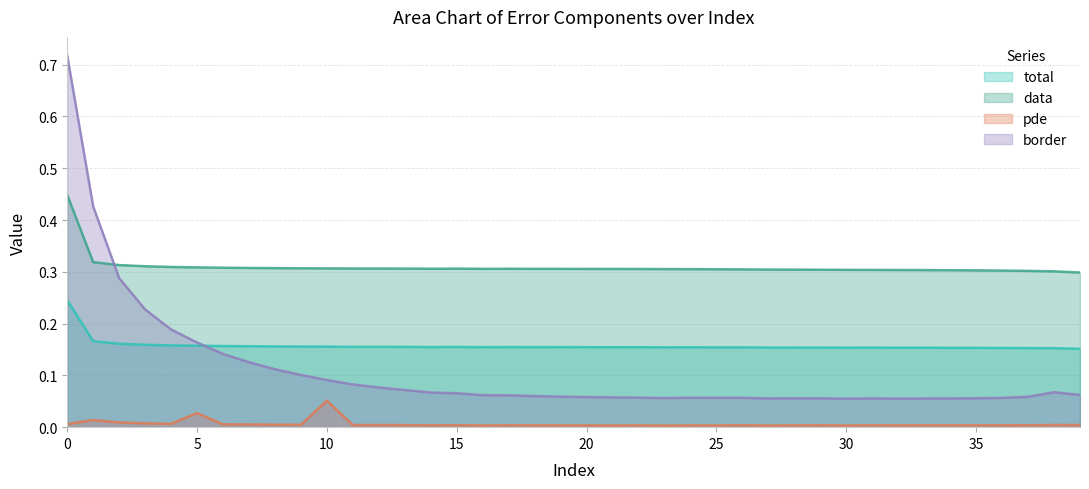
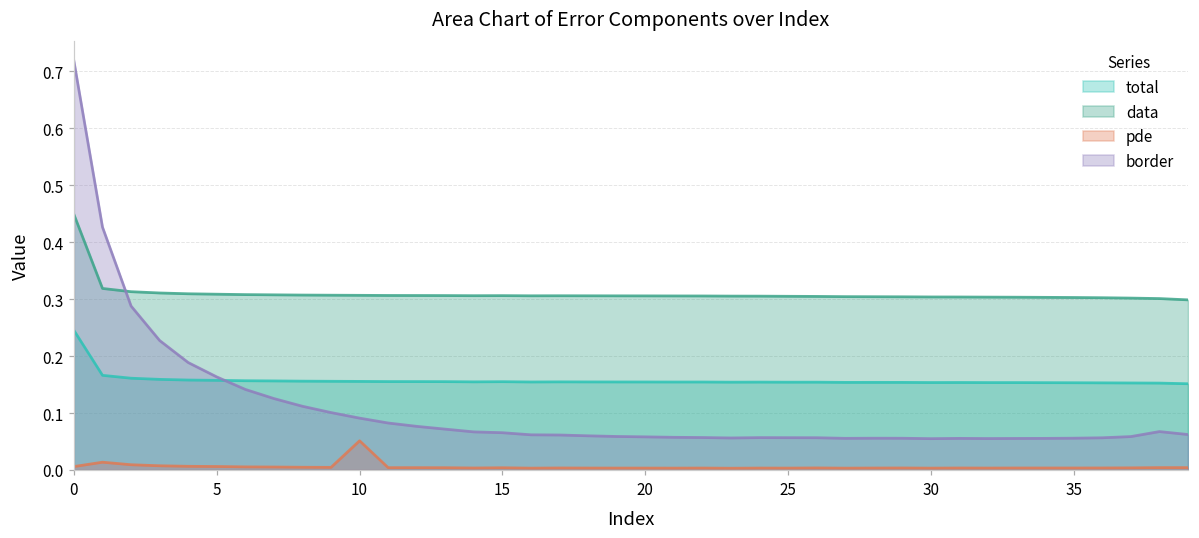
  {
    "pde": {
      "0": 0.01,
-     "5": 0.03,
+     "5": 0.01,
      "10": 0.05,
      "15": 0.00,
      "20": 0.00,
      "25": 0.00,
      "30": 0.00,
      "35": 0.00
    }
  }
